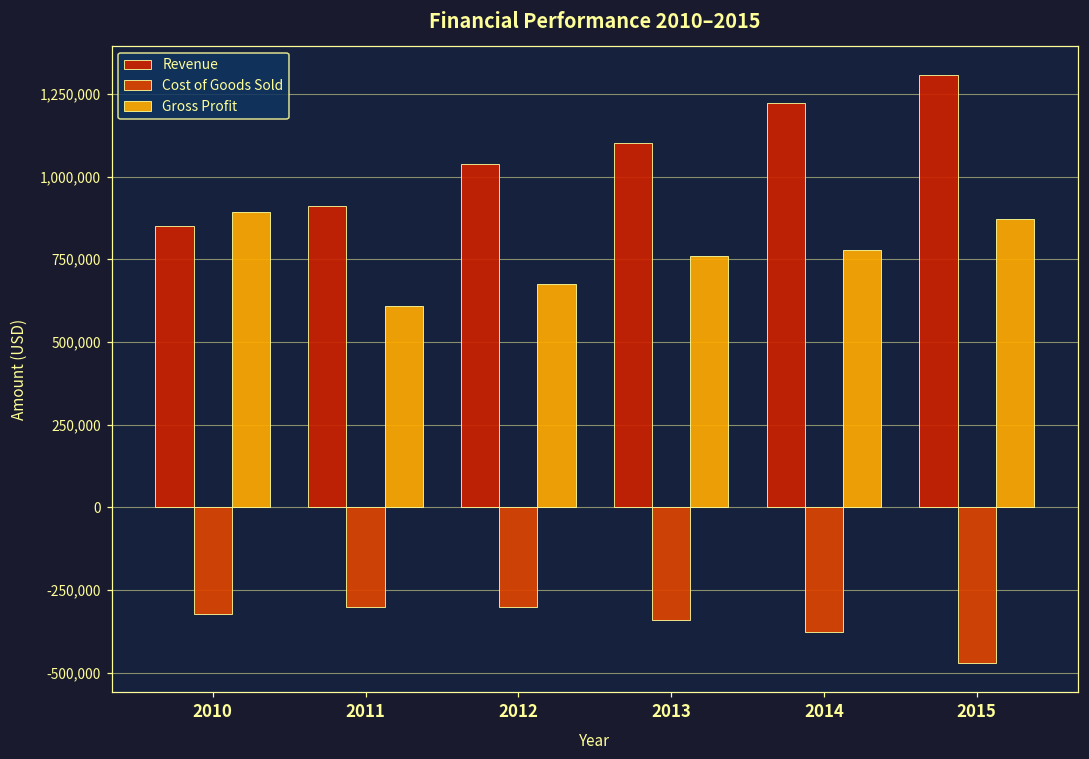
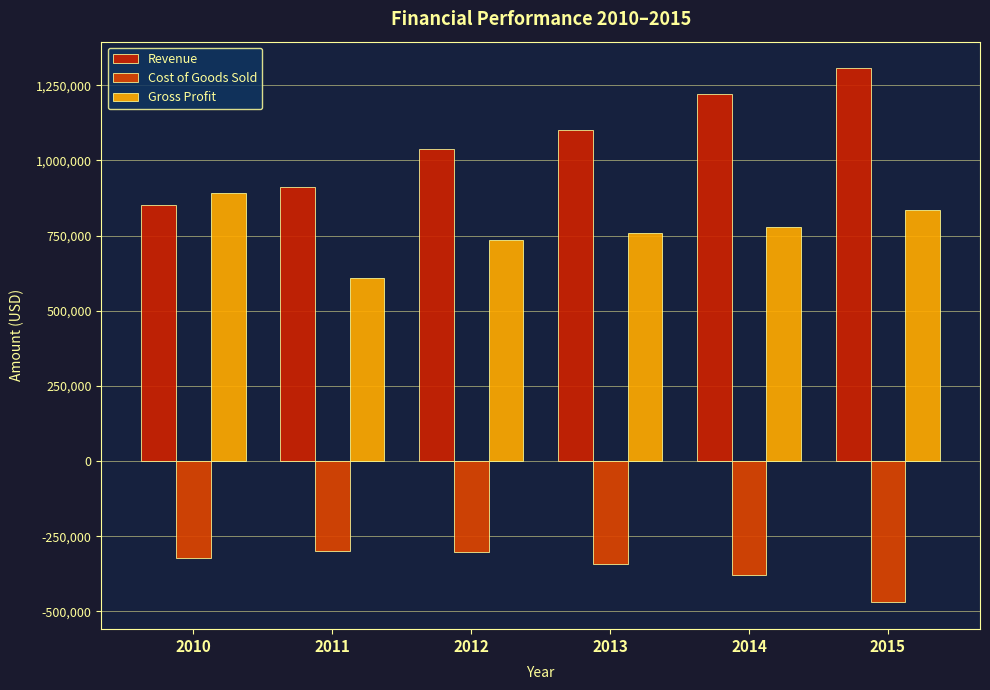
  {
    "Gross Profit": {
      "2010": "890,000",
      "2011": "610,000",
-     "2012": "670,000",
+     "2012": "740,000",
      "2013": "760,000",
      "2014": "780,000",
-     "2015": "870,000"
+     "2015": "840,000"
    }
  }
